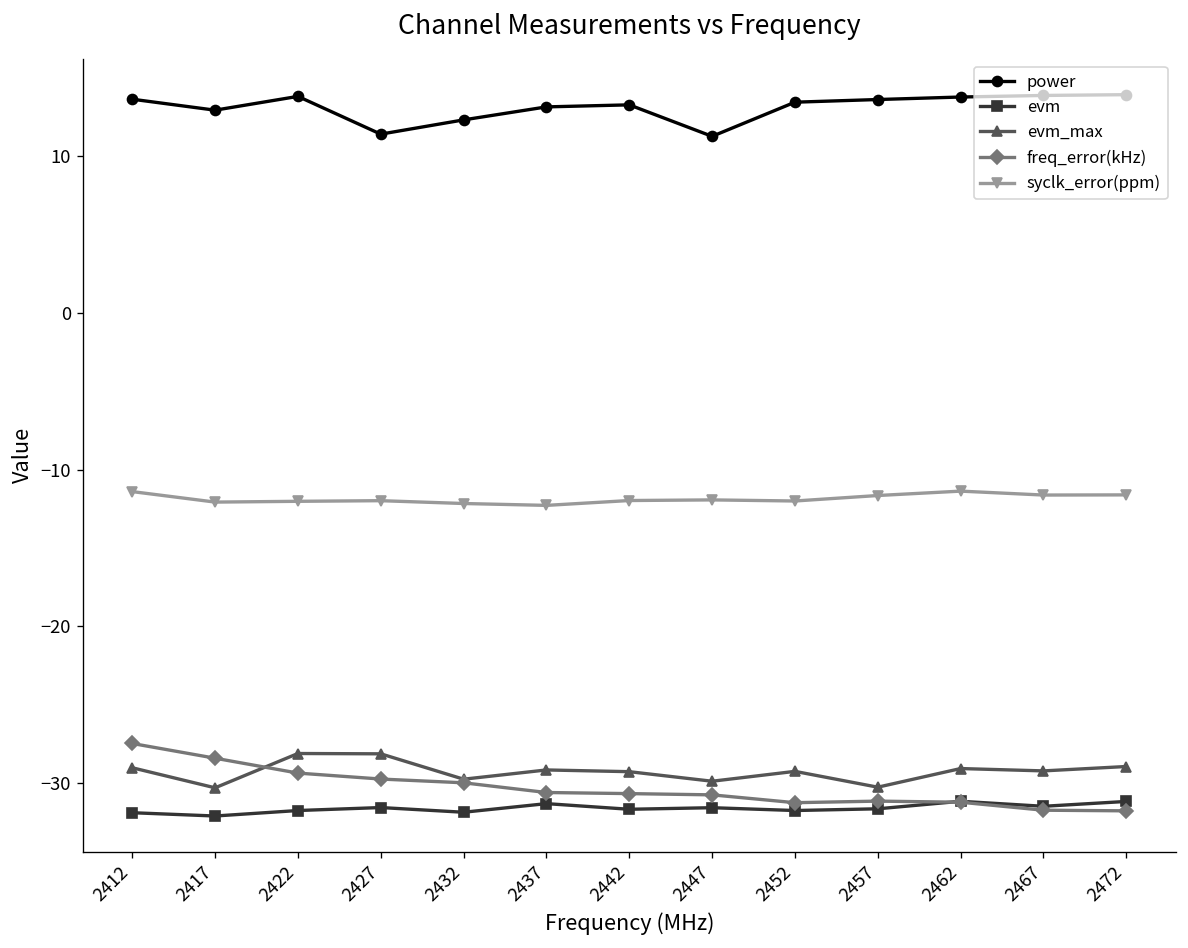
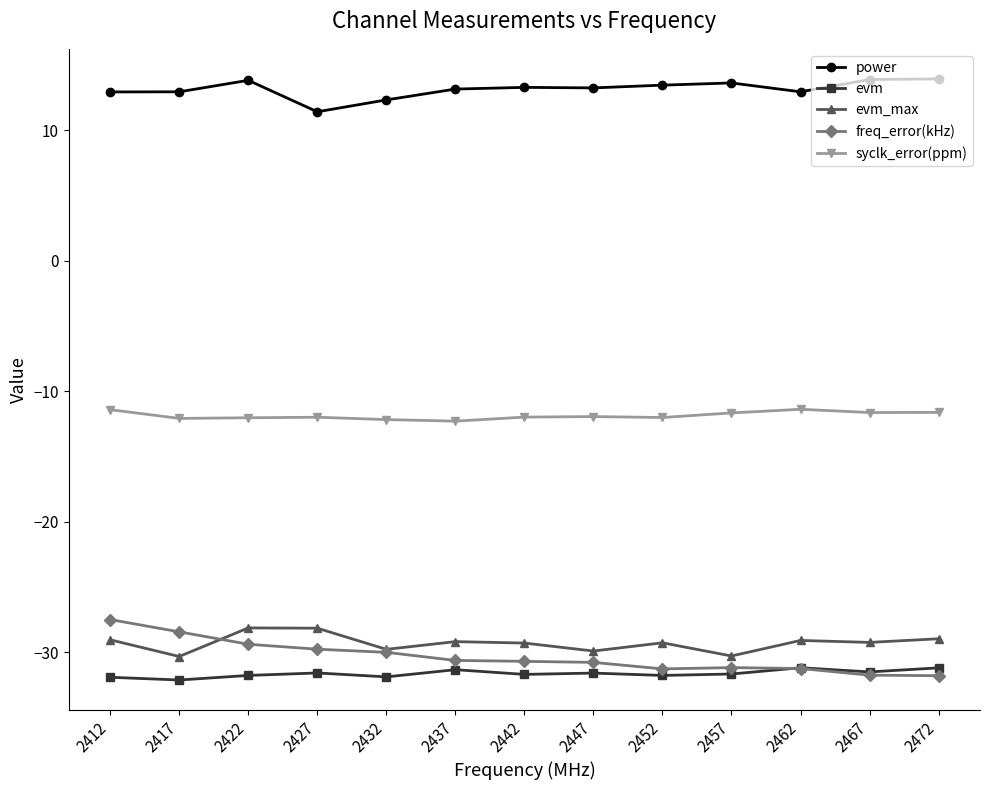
  {
    "power": {
-     "2412": 13.7,
+     "2412": 12.9,
      "2417": 13.0,
      "2422": 13.8,
      "2427": 11.4,
      "2432": 12.3,
      "2437": 13.2,
      "2442": 13.3,
-     "2447": 11.3,
+     "2447": 13.3,
      "2452": 13.5,
      "2457": 13.6,
-     "2462": 13.8
+     "2462": 13.0
    }
  }
